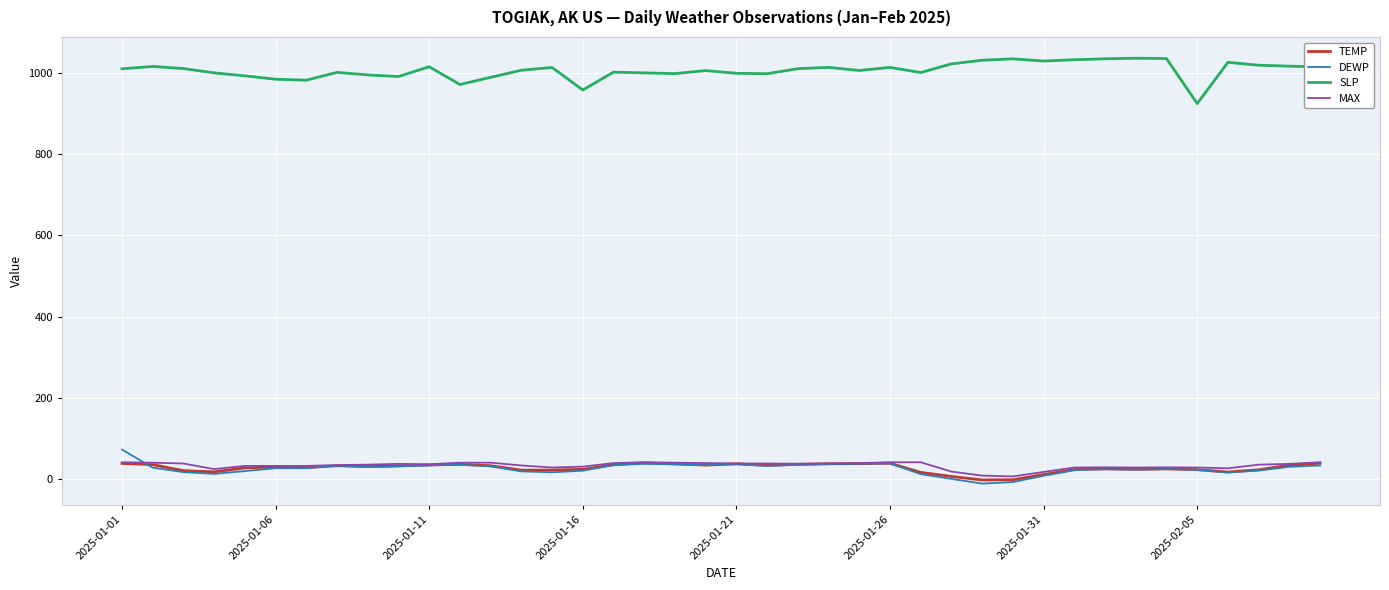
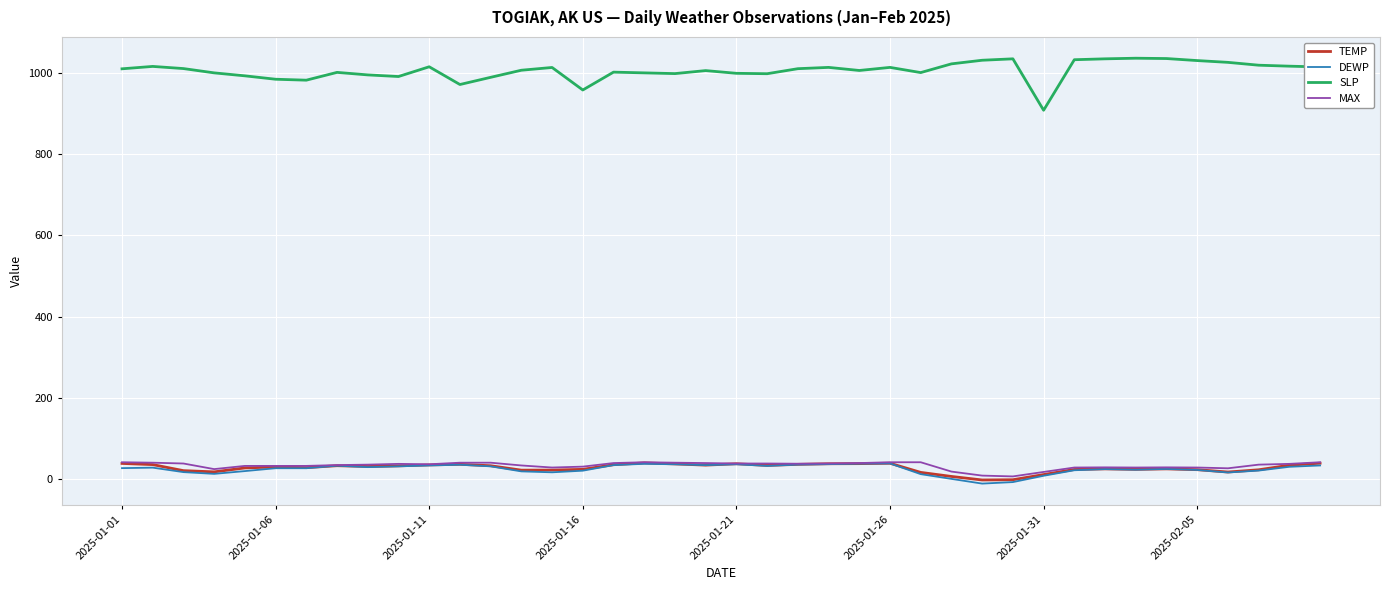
  {
    "DEWP": {
-     "2025-01-01": 70
+     "2025-01-01": 30
    },
    "SLP": {
      "2025-01-01": 1010,
      "2025-01-06": 980,
      "2025-01-11": 1020,
      "2025-01-16": 960,
      "2025-01-21": 1000,
      "2025-01-26": 1010,
-     "2025-01-31": 1030,
-     "2025-02-05": 920
+     "2025-01-31": 910,
+     "2025-02-05": 1030
    },
    "MAX": {
      "2025-01-16": 30,
      "2025-01-31": 20
    }
  }
